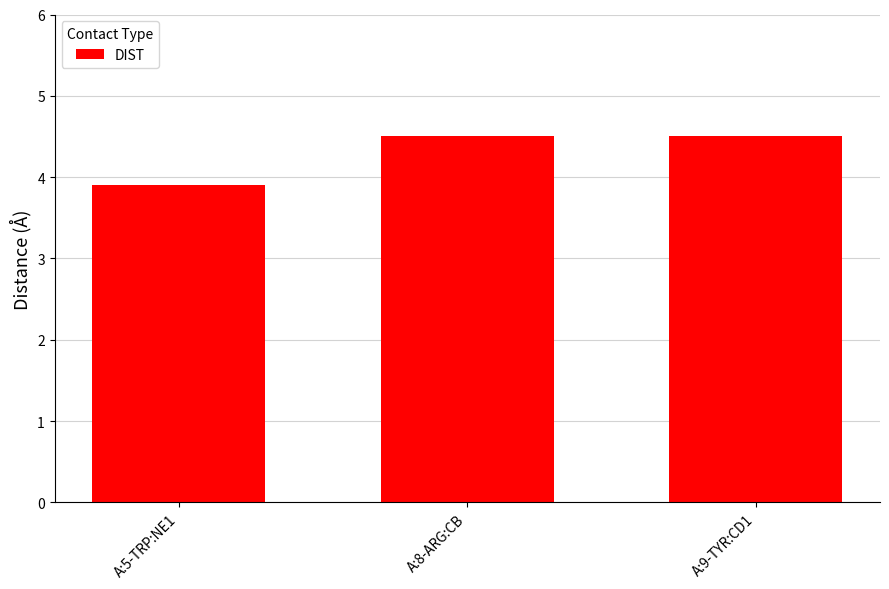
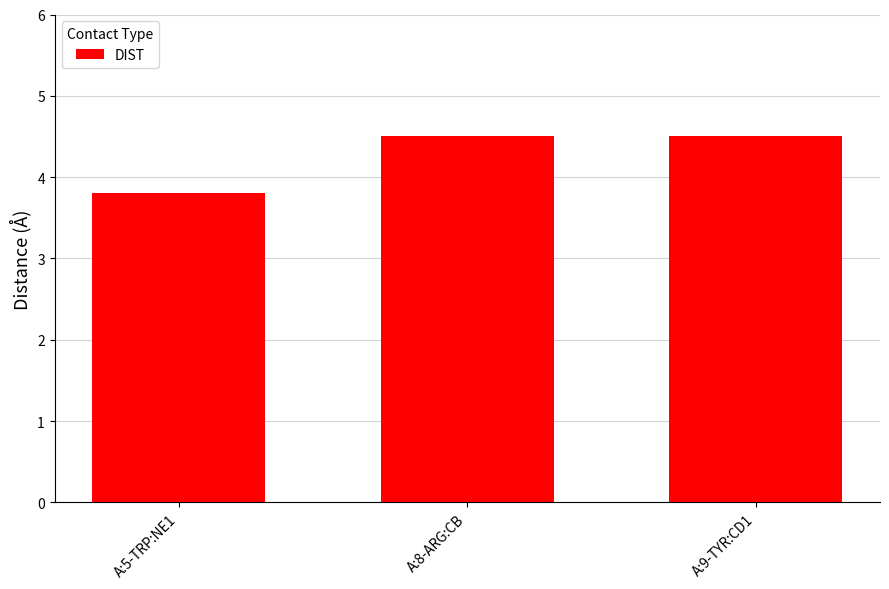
  {
-   "A:5-TRP:NE1": 3.9,
+   "A:5-TRP:NE1": 3.8,
    "A:8-ARG:CB": 4.5,
    "A:9-TYR:CD1": 4.5
  }
